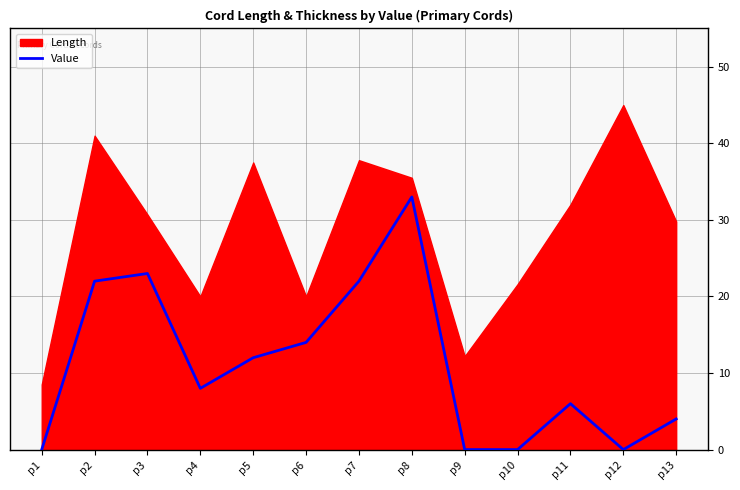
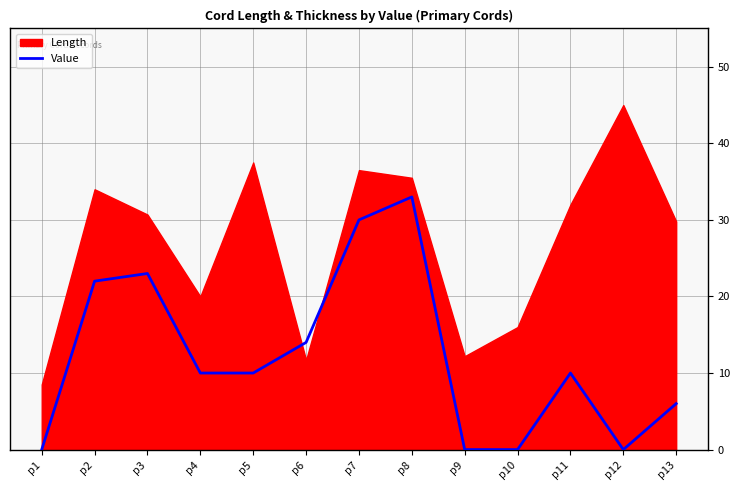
  {
    "Value": {
      "p1": 0,
      "p2": 22,
      "p3": 23,
-     "p4": 8,
-     "p5": 12,
+     "p4": 10,
+     "p5": 10,
      "p6": 14,
-     "p7": 22,
+     "p7": 30,
      "p8": 33,
      "p9": 0,
      "p10": 0,
-     "p11": 6,
+     "p11": 10,
      "p12": 0,
-     "p13": 4
+     "p13": 6
    },
    "Length": {
      "p1": 9,
-     "p2": 41,
+     "p2": 34,
      "p3": 31,
      "p4": 20,
      "p5": 38,
-     "p6": 20,
-     "p7": 38,
+     "p6": 12,
+     "p7": 37,
      "p8": 36,
      "p9": 12,
-     "p10": 22,
+     "p10": 16,
      "p11": 32,
      "p12": 45,
      "p13": 30
    }
  }
